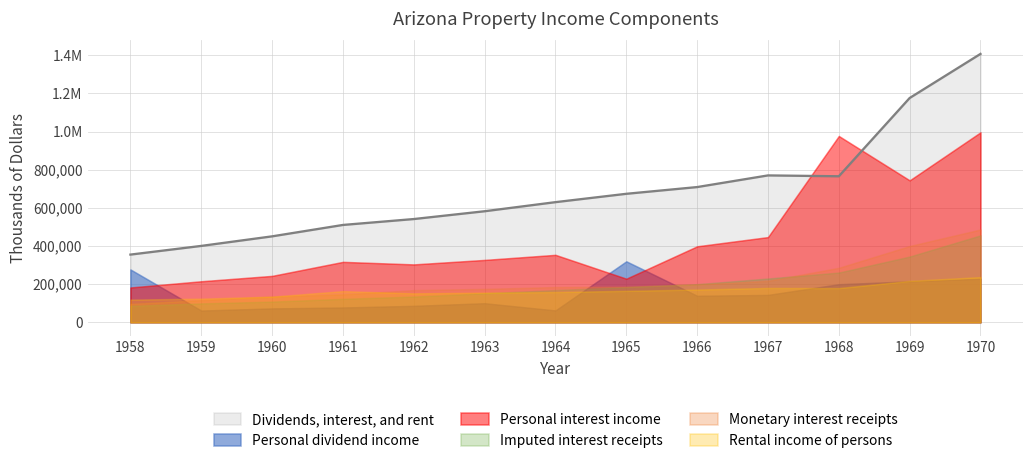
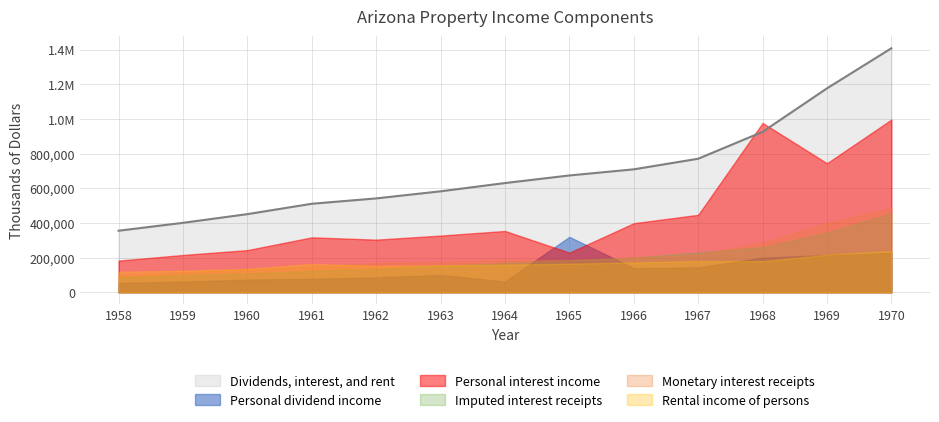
  {
    "Dividends, interest, and rent": {
      "1958": "350,000",
      "1959": "400,000",
      "1960": "450,000",
      "1961": "510,000",
      "1962": "540,000",
      "1963": "580,000",
      "1964": "630,000",
      "1965": "670,000",
      "1966": "710,000",
      "1967": "770,000",
-     "1968": "770,000",
+     "1968": "930,000",
      "1969": "1,180,000",
      "1970": "1,410,000"
    },
    "Personal dividend income": {
-     "1958": "280,000",
+     "1958": "50,000",
      "1959": "60,000",
      "1960": "70,000",
      "1961": "80,000",
      "1962": "90,000",
      "1963": "100,000",
      "1964": "60,000",
      "1965": "320,000",
      "1966": "140,000",
      "1967": "140,000",
      "1968": "200,000"
    },
    "Personal interest income": {
      "1958": "180,000",
      "1959": "220,000",
      "1960": "240,000",
      "1961": "320,000",
      "1962": "300,000",
      "1963": "330,000",
      "1964": "350,000",
      "1965": "230,000",
      "1966": "400,000",
      "1967": "450,000",
      "1968": "980,000",
      "1969": "740,000",
      "1970": "1,000,000"
    },
    "Imputed interest receipts": {
      "1959": "100,000",
      "1960": "110,000",
      "1961": "120,000",
      "1962": "130,000",
      "1968": "260,000",
      "1969": "340,000",
      "1970": "460,000"
    }
  }
